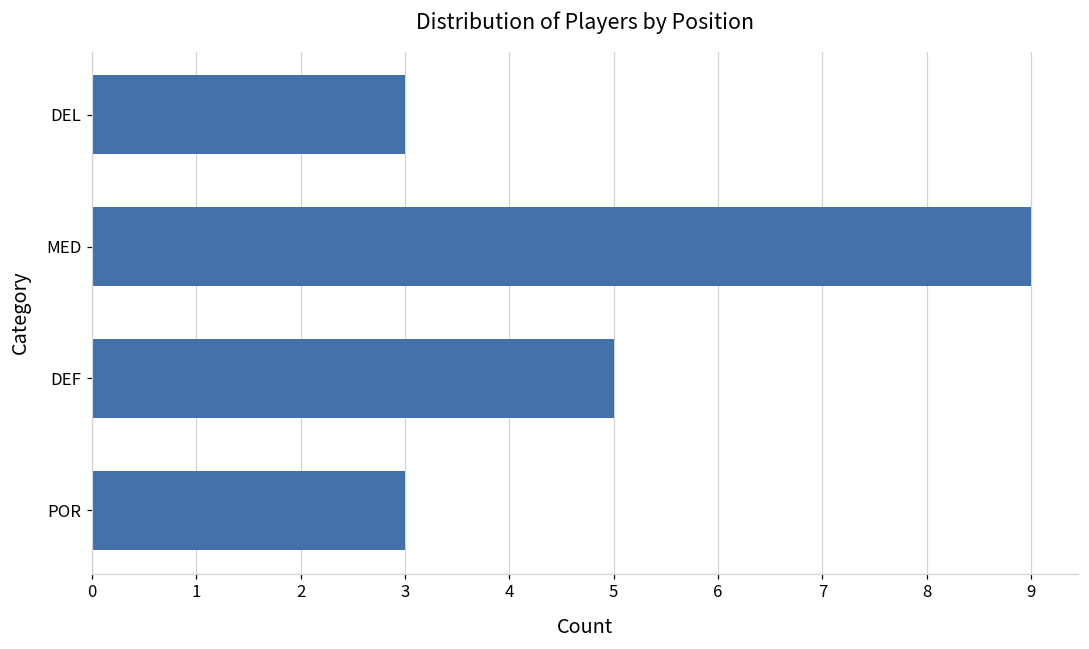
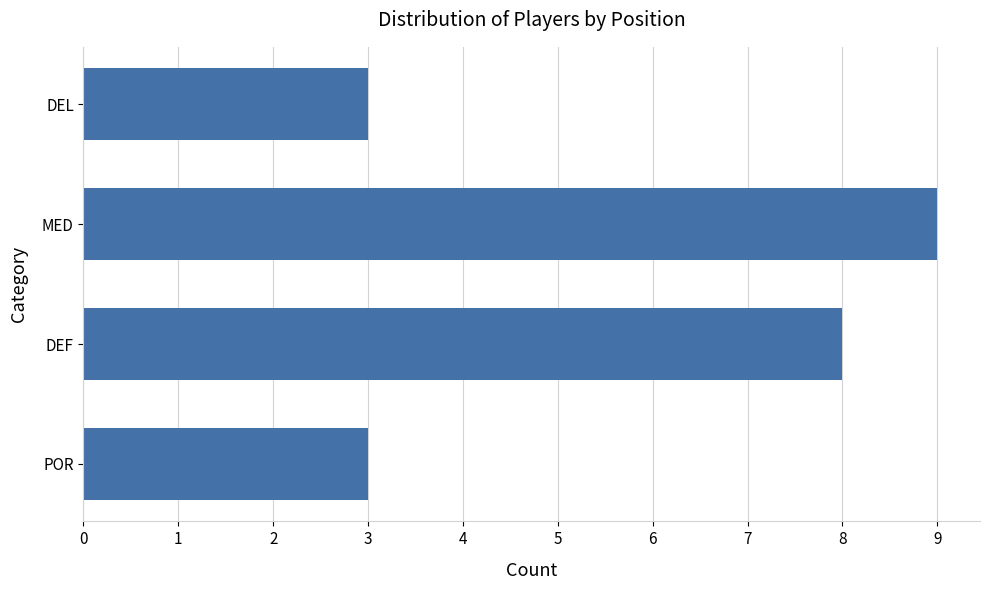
  {
    "DEL": 3,
    "MED": 9,
-   "DEF": 5,
+   "DEF": 8,
    "POR": 3
  }
